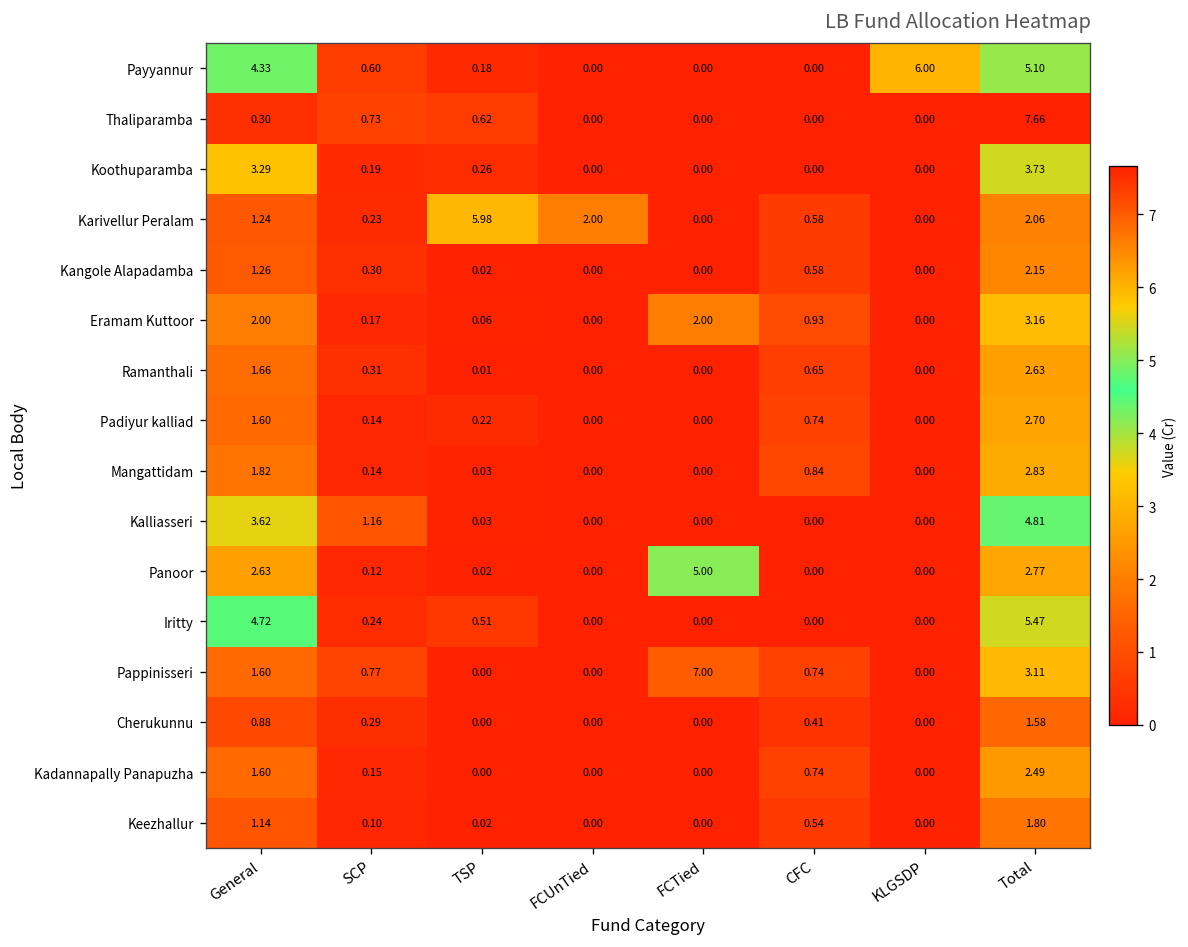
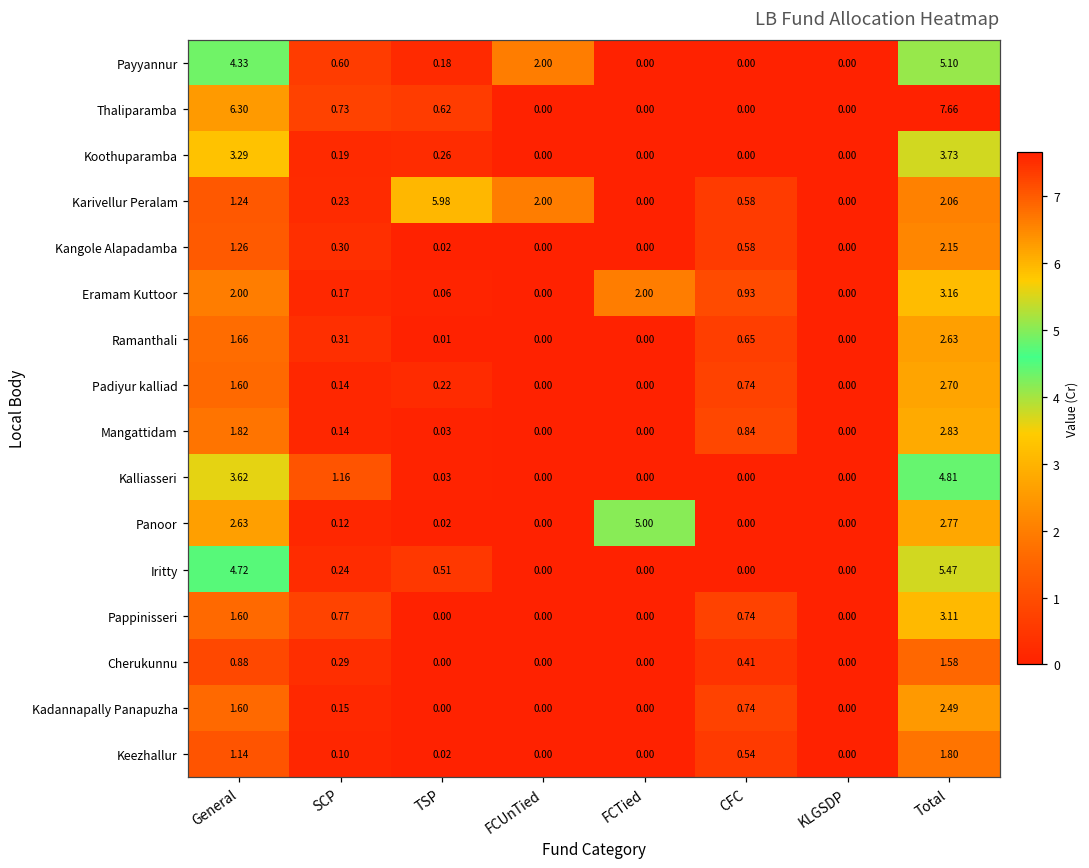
  {
    "Payyannur": {
      "General": 4.33,
      "SCP": 0.60,
      "TSP": 0.18,
-     "FCUnTied": 0.00,
+     "FCUnTied": 2.00,
      "FCTied": 0.00,
      "CFC": 0.00,
-     "KLGSDP": 6.00,
+     "KLGSDP": 0.00,
      "Total": 5.10
    },
    "Thaliparamba": {
-     "General": 0.30,
+     "General": 6.30,
      "SCP": 0.73,
      "TSP": 0.62,
      "FCUnTied": 0.00,
      "FCTied": 0.00,
      "CFC": 0.00,
      "KLGSDP": 0.00,
      "Total": 7.66
    },
    "Koothuparamba": {
      "General": 3.29,
      "SCP": 0.19,
      "TSP": 0.26,
      "FCUnTied": 0.00,
      "FCTied": 0.00,
      "CFC": 0.00,
      "KLGSDP": 0.00,
      "Total": 3.73
    },
    "Karivellur Peralam": {
      "General": 1.24,
      "SCP": 0.23,
      "TSP": 5.98,
      "FCUnTied": 2.00,
      "FCTied": 0.00,
      "CFC": 0.58,
      "KLGSDP": 0.00,
      "Total": 2.06
    },
    "Kangole Alapadamba": {
      "General": 1.26,
      "SCP": 0.30,
      "TSP": 0.02,
      "FCUnTied": 0.00,
      "FCTied": 0.00,
      "CFC": 0.58,
      "KLGSDP": 0.00,
      "Total": 2.15
    },
    "Eramam Kuttoor": {
      "General": 2.00,
      "SCP": 0.17,
      "TSP": 0.06,
      "FCUnTied": 0.00,
      "FCTied": 2.00,
      "CFC": 0.93,
      "KLGSDP": 0.00,
      "Total": 3.16
    },
    "Ramanthali": {
      "General": 1.66,
      "SCP": 0.31,
      "TSP": 0.01,
      "FCUnTied": 0.00,
      "FCTied": 0.00,
      "CFC": 0.65,
      "KLGSDP": 0.00,
      "Total": 2.63
    },
    "Padiyur kalliad": {
      "General": 1.60,
      "SCP": 0.14,
      "TSP": 0.22,
      "FCUnTied": 0.00,
      "FCTied": 0.00,
      "CFC": 0.74,
      "KLGSDP": 0.00,
      "Total": 2.70
    },
    "Mangattidam": {
      "General": 1.82,
      "SCP": 0.14,
      "TSP": 0.03,
      "FCUnTied": 0.00,
      "FCTied": 0.00,
      "CFC": 0.84,
      "KLGSDP": 0.00,
      "Total": 2.83
    },
    "Kalliasseri": {
      "General": 3.62,
      "SCP": 1.16,
      "TSP": 0.03,
      "FCUnTied": 0.00,
      "FCTied": 0.00,
      "CFC": 0.00,
      "KLGSDP": 0.00,
      "Total": 4.81
    },
    "Panoor": {
      "General": 2.63,
      "SCP": 0.12,
      "TSP": 0.02,
      "FCUnTied": 0.00,
      "FCTied": 5.00,
      "CFC": 0.00,
      "KLGSDP": 0.00,
      "Total": 2.77
    },
    "Iritty": {
      "General": 4.72,
      "SCP": 0.24,
      "TSP": 0.51,
      "FCUnTied": 0.00,
      "FCTied": 0.00,
      "CFC": 0.00,
      "KLGSDP": 0.00,
      "Total": 5.47
    },
    "Pappinisseri": {
      "General": 1.60,
      "SCP": 0.77,
      "TSP": 0.00,
      "FCUnTied": 0.00,
-     "FCTied": 7.00,
+     "FCTied": 0.00,
      "CFC": 0.74,
      "KLGSDP": 0.00,
      "Total": 3.11
    },
    "Cherukunnu": {
      "General": 0.88,
      "SCP": 0.29,
      "TSP": 0.00,
      "FCUnTied": 0.00,
      "FCTied": 0.00,
      "CFC": 0.41,
      "KLGSDP": 0.00,
      "Total": 1.58
    },
    "Kadannapally Panapuzha": {
      "General": 1.60,
      "SCP": 0.15,
      "TSP": 0.00,
      "FCUnTied": 0.00,
      "FCTied": 0.00,
      "CFC": 0.74,
      "KLGSDP": 0.00,
      "Total": 2.49
    },
    "Keezhallur": {
      "General": 1.14,
      "SCP": 0.10,
      "TSP": 0.02,
      "FCUnTied": 0.00,
      "FCTied": 0.00,
      "CFC": 0.54,
      "KLGSDP": 0.00,
      "Total": 1.80
    }
  }
